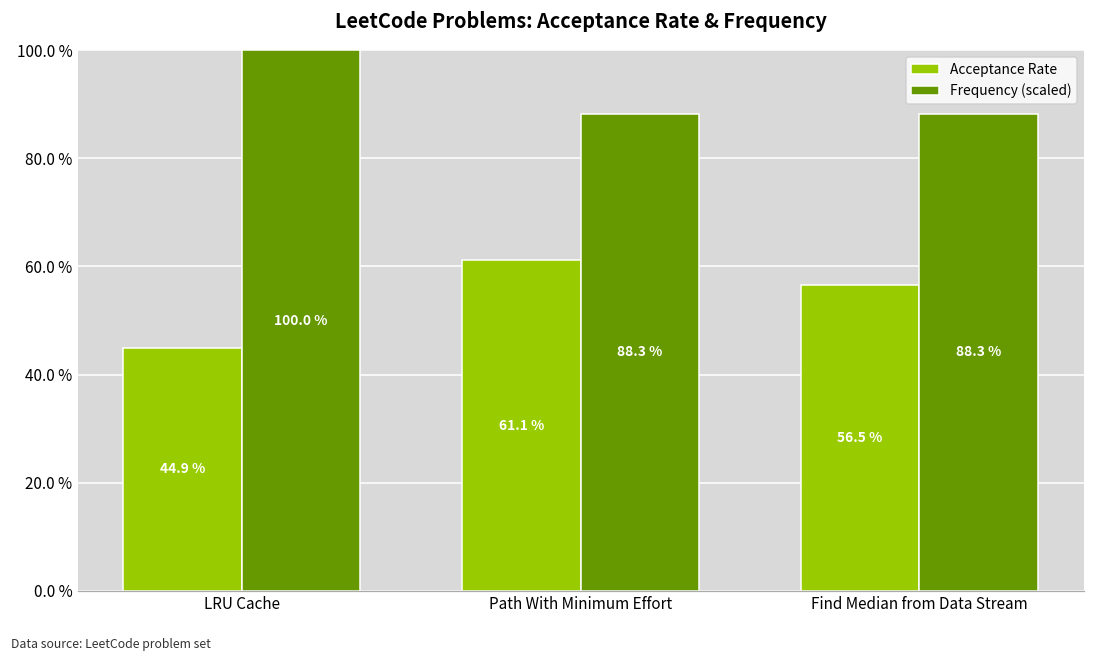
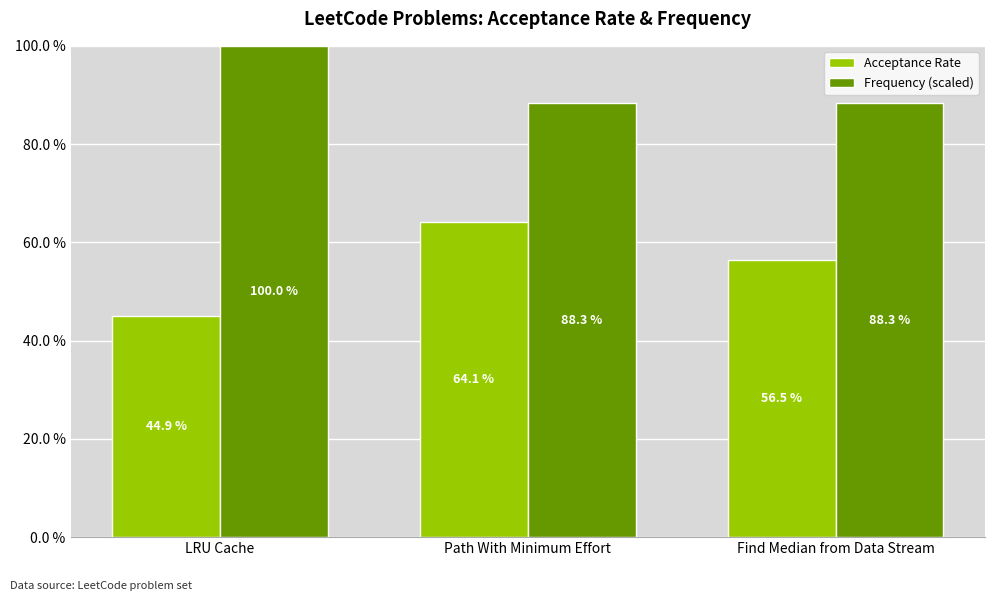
  {
    "Acceptance Rate": {
      "LRU Cache": "44.9 %",
-     "Path With Minimum Effort": "61.1 %",
+     "Path With Minimum Effort": "64.1 %",
      "Find Median from Data Stream": "56.5 %"
    },
    "Frequency (scaled)": {
      "LRU Cache": "100.0 %",
      "Path With Minimum Effort": "88.3 %",
      "Find Median from Data Stream": "88.3 %"
    }
  }
